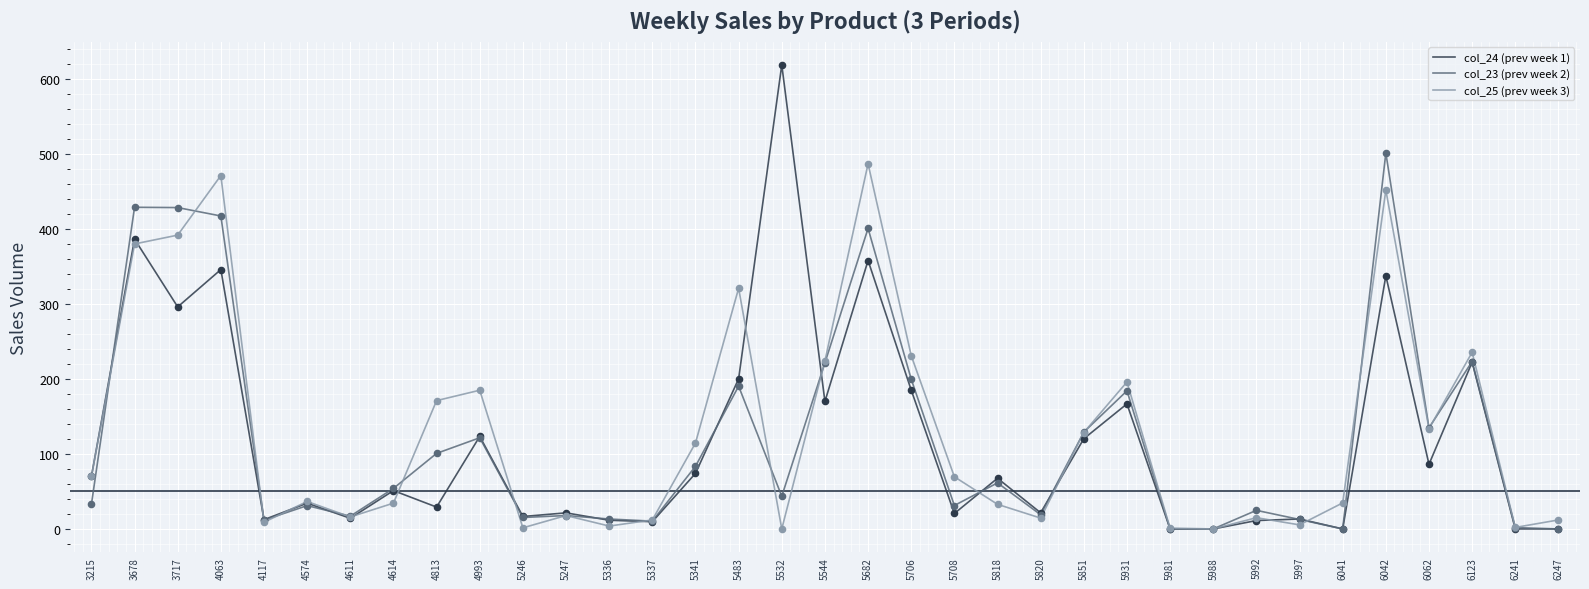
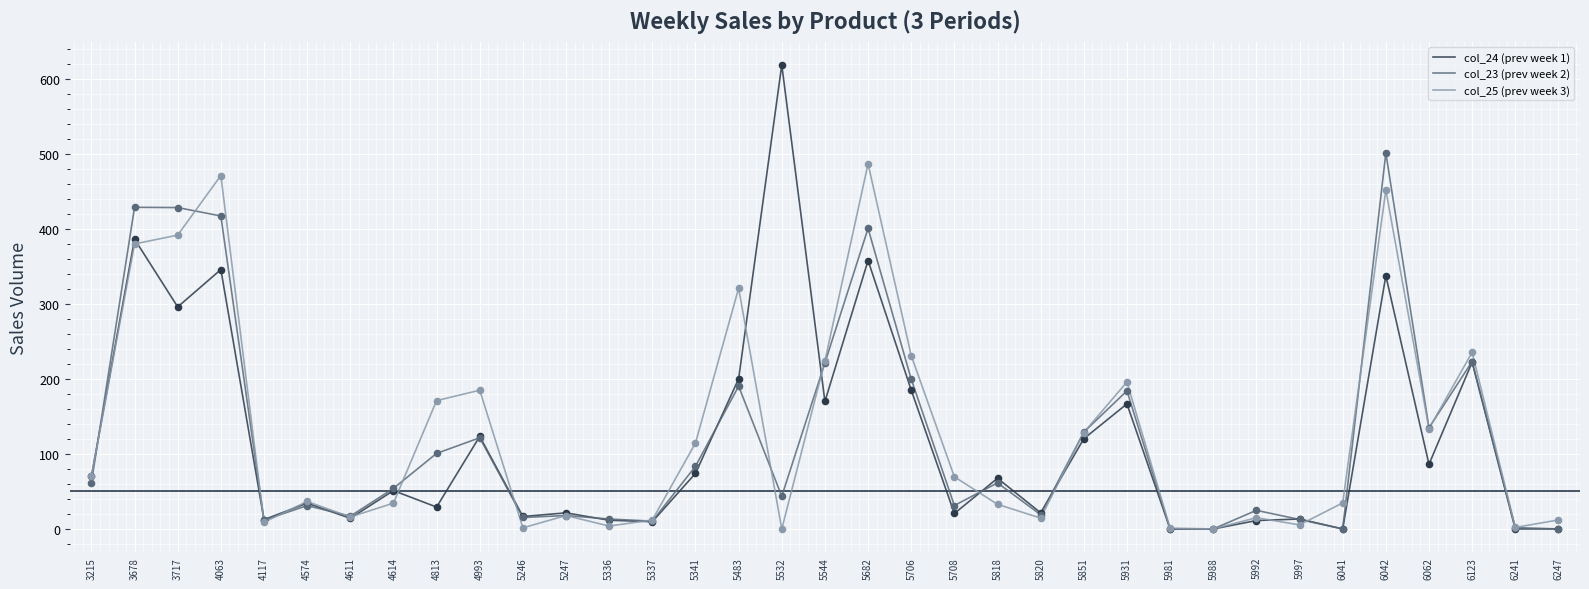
  {
    "col_24 (prev week 1)": {
      "3678": 390,
      "3717": 300,
      "4063": 350,
      "4813": 30,
      "5247": 20,
      "5341": 70,
      "5483": 200,
      "5532": 620,
      "5544": 170,
      "5682": 360,
      "5706": 190,
      "5708": 20,
      "5818": 70,
      "5851": 120,
      "5931": 170,
      "5992": 10,
      "6042": 340,
      "6062": 90
    },
    "col_23 (prev week 2)": {
-     "3215": 30,
+     "3215": 60,
      "3678": 430,
      "3717": 430,
      "4063": 420,
      "4813": 100,
      "5341": 80,
      "5483": 190,
      "5532": 40,
      "5682": 400,
      "5706": 200,
      "5708": 30,
      "5818": 60,
      "5931": 180,
      "5992": 20,
      "6042": 500
    },
    "col_25 (prev week 3)": {
      "3678": 380,
      "3717": 390,
      "4063": 470,
      "4614": 30,
      "4813": 170,
      "4993": 190,
      "5246": 0,
      "5336": 0,
      "5341": 110,
      "5483": 320,
      "5532": 0,
      "5682": 490,
      "5706": 230,
      "5708": 70,
      "5818": 30,
      "5820": 10,
      "5931": 200,
      "5992": 20,
      "5997": 10,
      "6041": 30,
      "6042": 450,
      "6123": 240,
      "6247": 10
    }
  }
